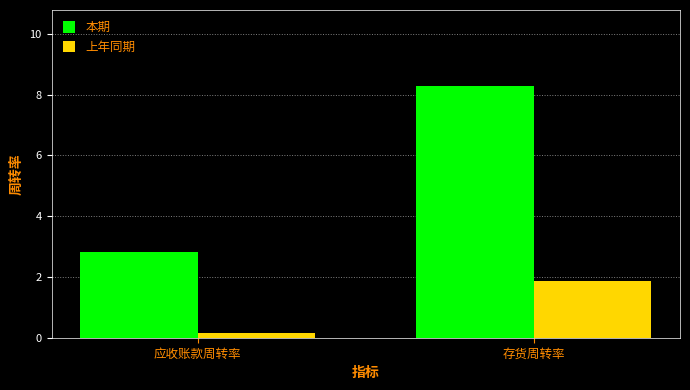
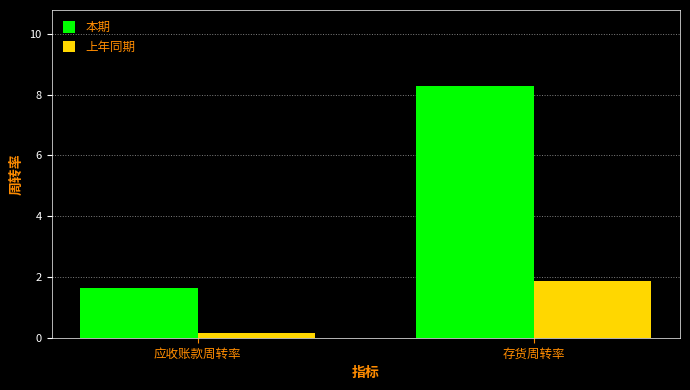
  {
    "本期": {
-     "应收账款周转率": 2.8,
+     "应收账款周转率": 1.7,
      "存货周转率": 8.3
    },
    "上年同期": {
      "应收账款周转率": 0.1,
      "存货周转率": 1.9
    }
  }
